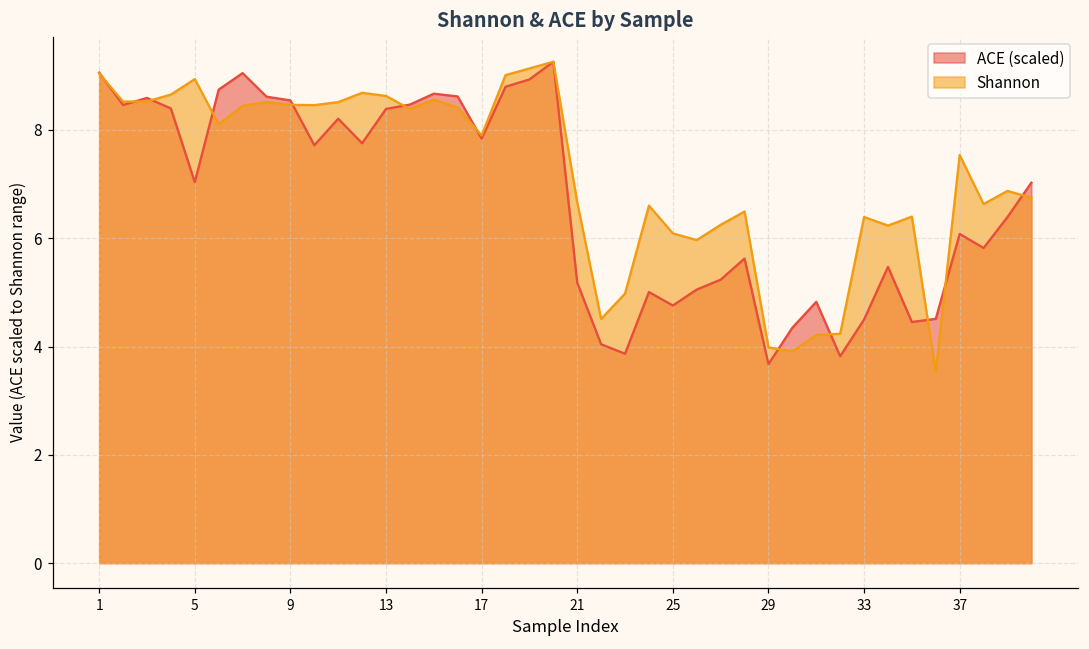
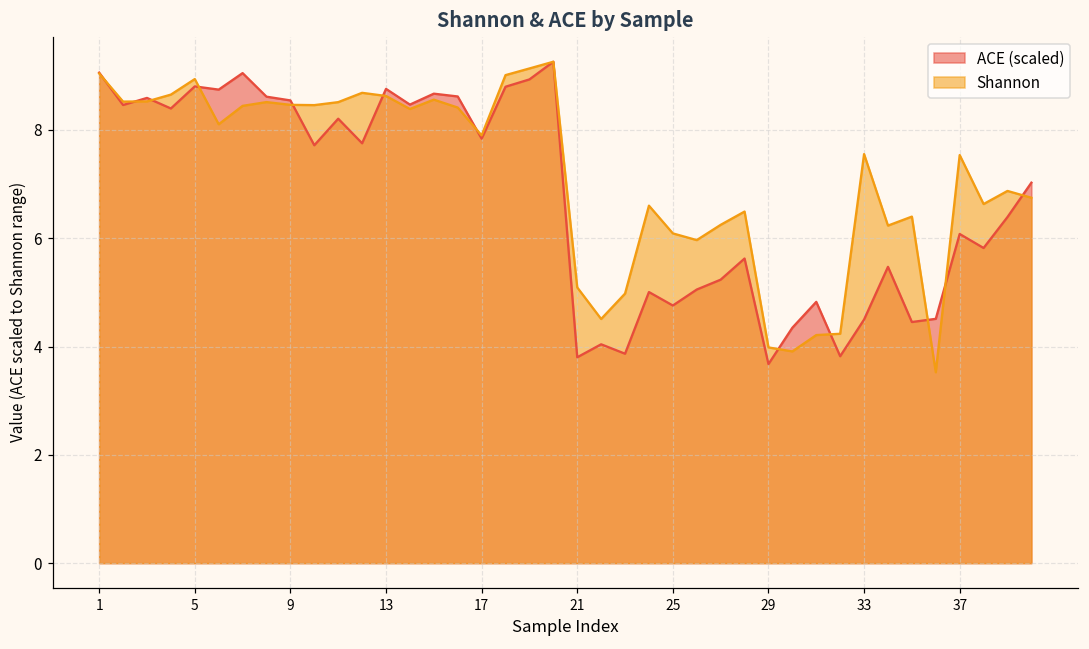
  {
    "ACE (scaled)": {
-     "5": 7.0,
+     "5": 8.8,
      "9": 8.5,
-     "13": 8.4,
+     "13": 8.8,
      "17": 7.8,
-     "21": 5.2,
+     "21": 3.8,
      "25": 4.8,
      "29": 3.7,
      "33": 4.5,
      "37": 6.1
    },
    "Shannon": {
      "5": 8.9,
      "9": 8.5,
      "13": 8.6,
      "17": 7.9,
-     "21": 6.7,
+     "21": 5.1,
      "25": 6.1,
      "29": 4.0,
-     "33": 6.4,
+     "33": 7.6,
      "37": 7.5
    }
  }
